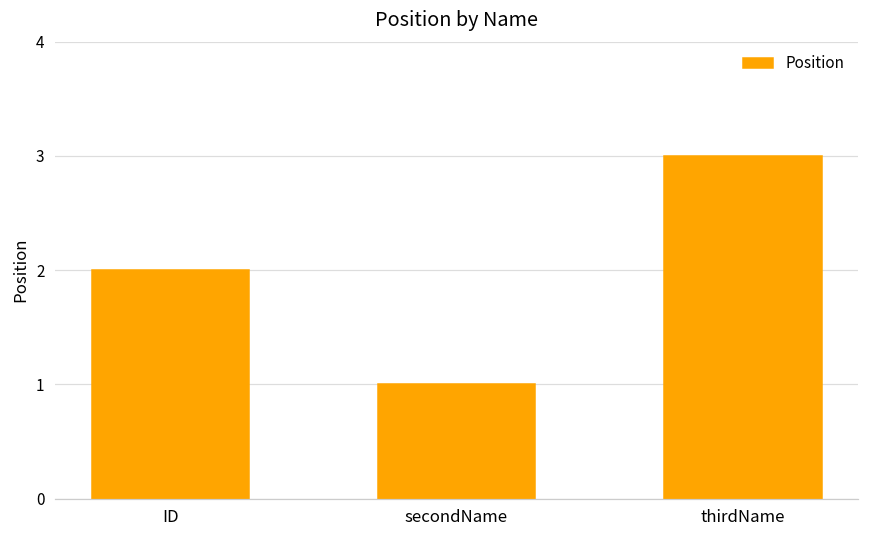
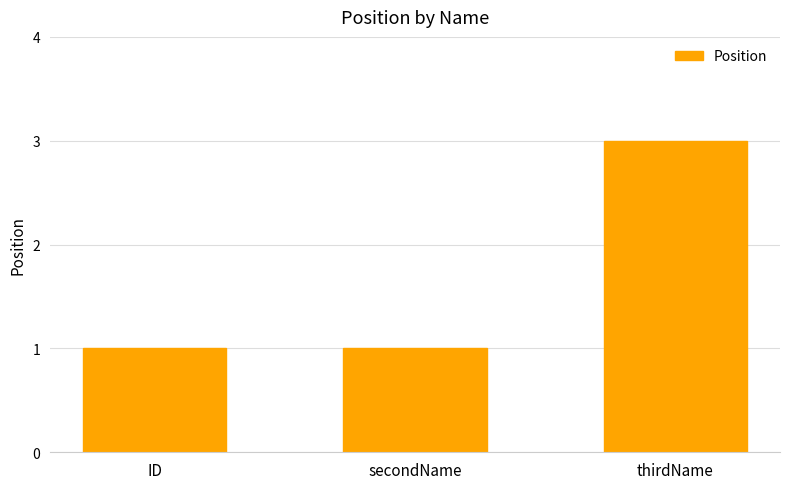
  {
-   "ID": 2,
+   "ID": 1,
    "secondName": 1,
    "thirdName": 3
  }
